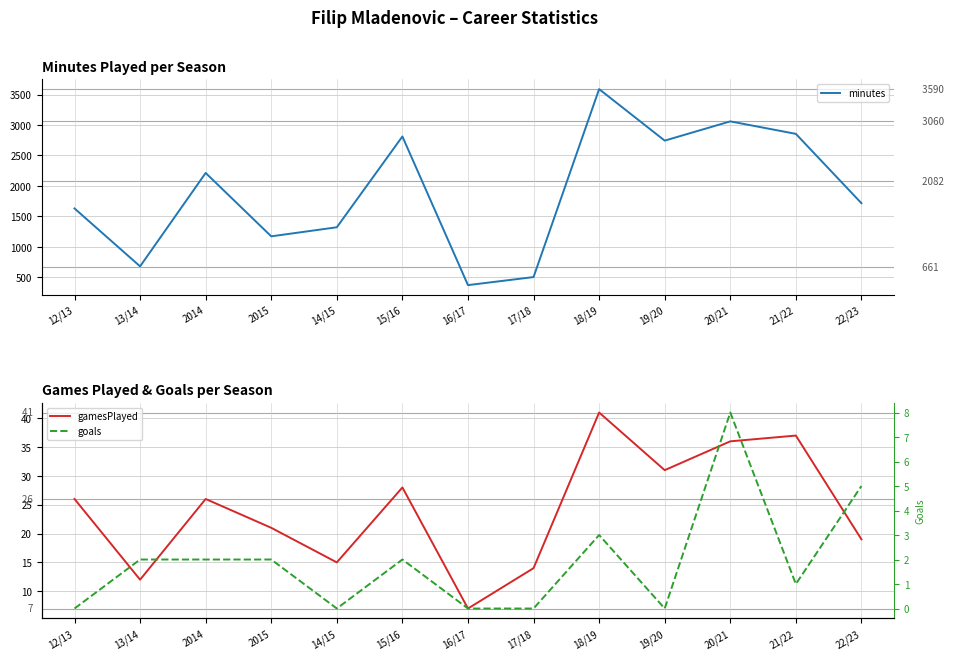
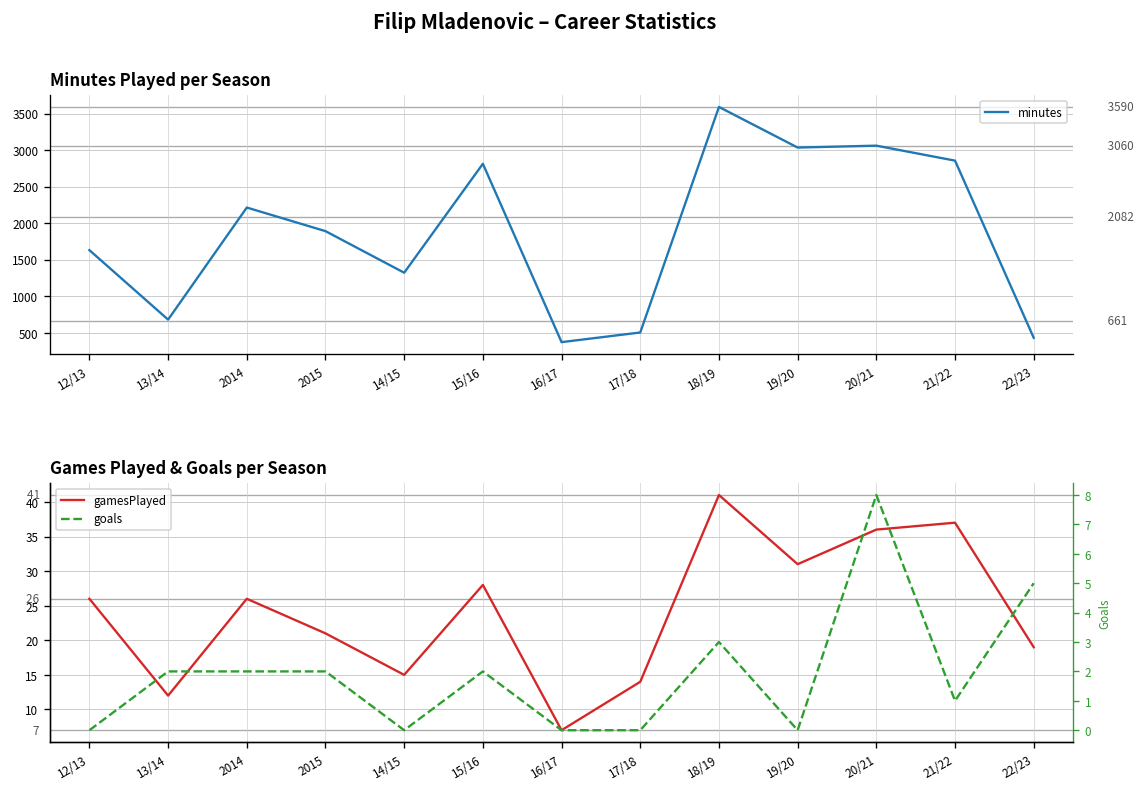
  {
    "Minutes Played per Season": {
      "12/13": 1600,
      "13/14": 700,
      "2014": 2200,
-     "2015": 1200,
+     "2015": 1900,
      "14/15": 1300,
      "15/16": 2800,
      "16/17": 400,
      "17/18": 500,
      "18/19": 3600,
-     "19/20": 2700,
+     "19/20": 3000,
      "20/21": 3100,
      "21/22": 2900,
-     "22/23": 1700
+     "22/23": 400
    }
  }
